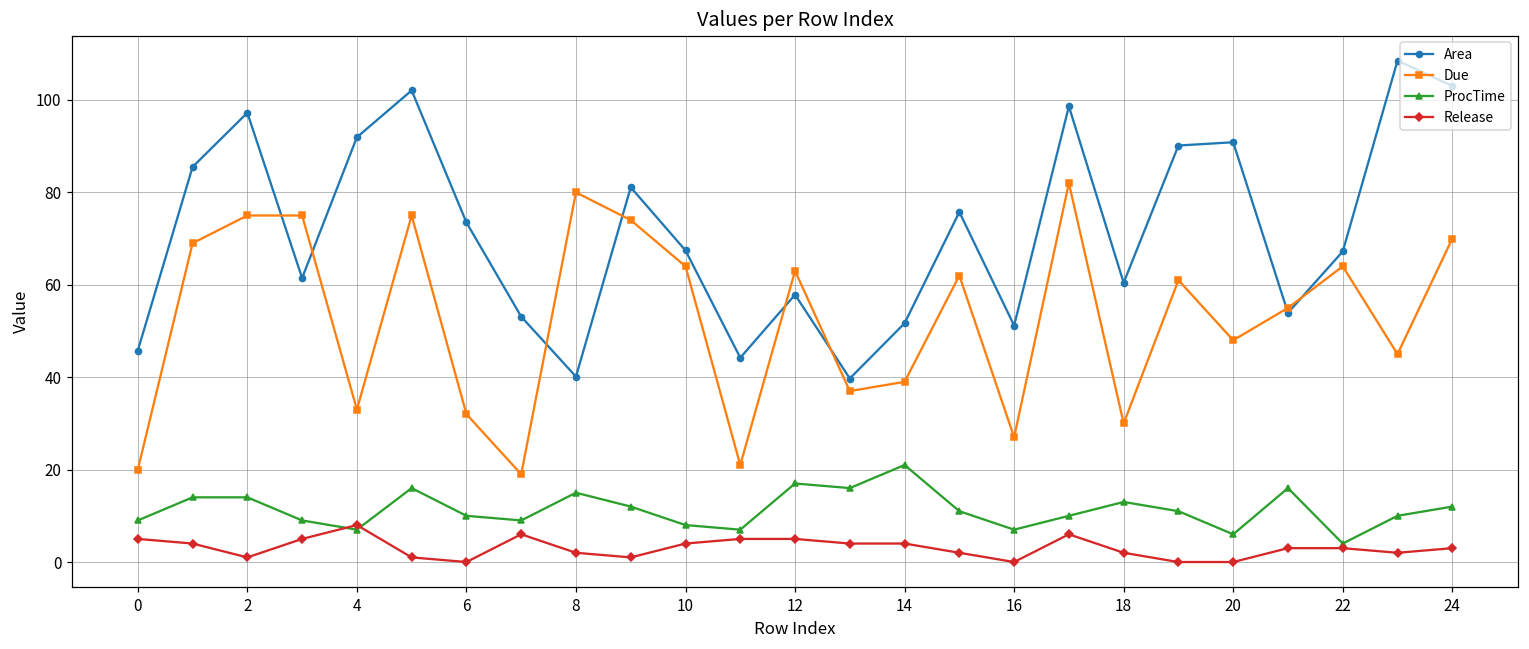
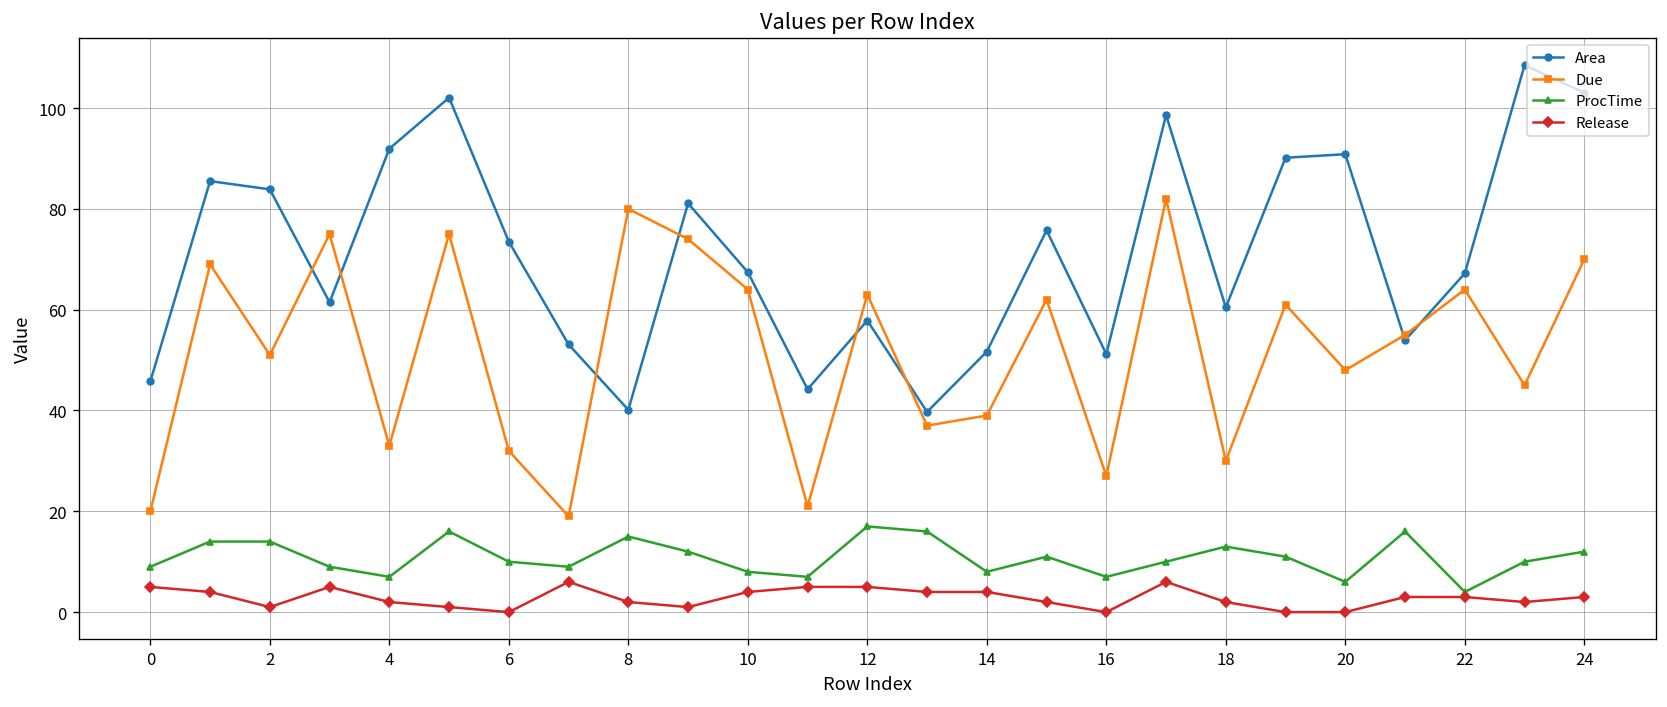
  {
    "Area": {
      "0": 46,
-     "2": 97,
+     "2": 84,
      "4": 92,
      "6": 73,
      "8": 40,
      "10": 67,
      "12": 58,
      "14": 52,
      "16": 51,
      "18": 60,
      "20": 91,
      "22": 67
    },
    "Due": {
      "0": 20,
-     "2": 75,
+     "2": 51,
      "4": 33,
      "6": 32,
      "8": 80,
      "10": 64,
      "12": 63,
      "14": 39,
      "16": 27,
      "18": 30,
      "20": 48,
      "22": 64,
      "24": 70
    },
    "ProcTime": {
      "0": 9,
      "2": 14,
      "4": 7,
      "6": 10,
      "8": 15,
      "10": 8,
      "12": 17,
-     "14": 21,
+     "14": 8,
      "16": 7,
      "18": 13,
      "20": 6,
      "22": 4,
      "24": 12
    },
    "Release": {
      "0": 5,
      "2": 1,
-     "4": 8,
+     "4": 2,
      "6": 0,
      "8": 2,
      "10": 4,
      "12": 5,
      "14": 4,
      "16": 0,
      "18": 2,
      "20": 0,
      "22": 3,
      "24": 3
    }
  }
